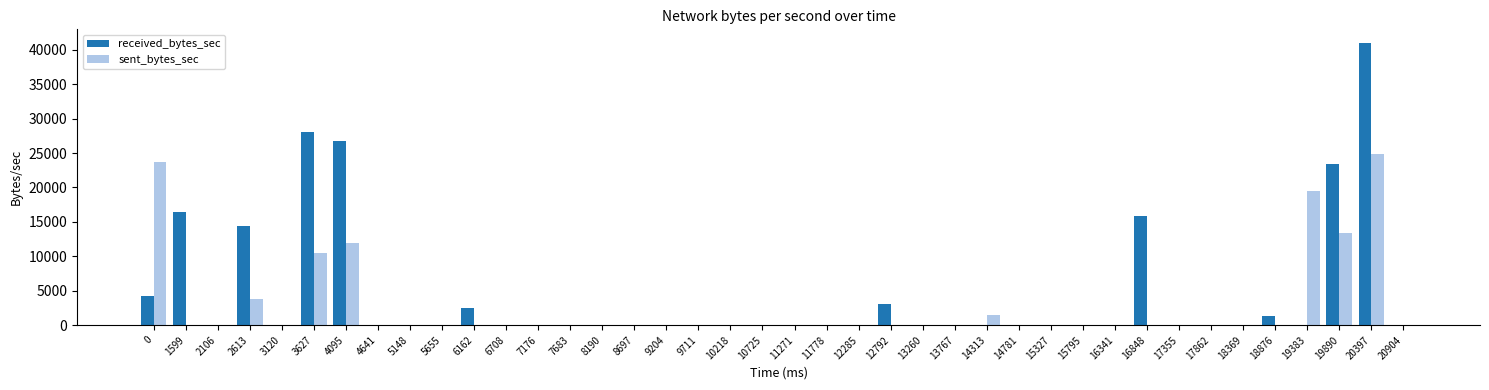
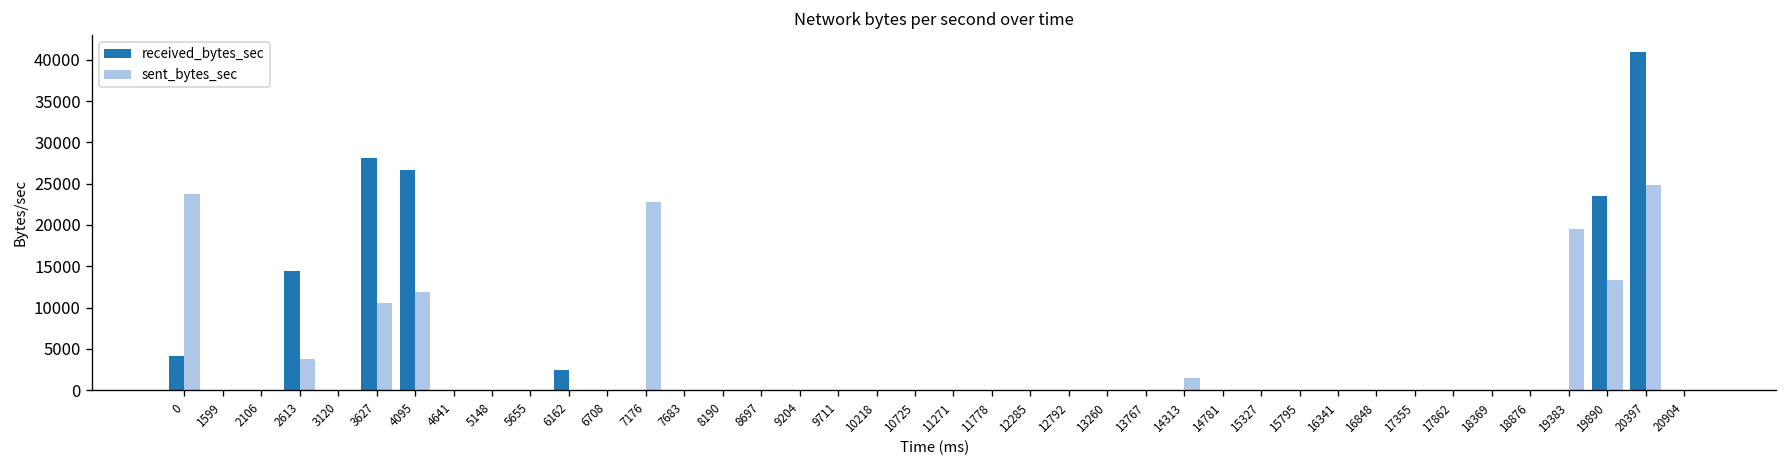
  {
    "received_bytes_sec": {
      "0": 4000,
-     "1599": 16000,
+     "1599": 0,
      "2106": 0,
      "2613": 14000,
      "3120": 0,
      "3627": 28000,
      "4095": 27000,
      "4641": 0,
      "5148": 0,
      "5655": 0,
      "6162": 3000,
      "6708": 0,
      "7176": 0,
      "7683": 0,
      "8190": 0,
      "8697": 0,
      "9204": 0,
      "9711": 0,
      "10218": 0,
      "10725": 0,
      "11271": 0,
      "11778": 0,
      "12285": 0,
-     "12792": 3000,
+     "12792": 0,
      "13260": 0,
      "13767": 0,
      "14313": 0,
      "14781": 0,
      "15327": 0,
      "15795": 0,
      "16341": 0,
-     "16848": 16000,
+     "16848": 0,
      "17355": 0,
      "17862": 0,
      "18369": 0,
-     "18876": 1000,
+     "18876": 0,
      "19383": 0,
      "19890": 23000,
      "20397": 41000,
      "20904": 0
    },
    "sent_bytes_sec": {
      "0": 24000,
      "1599": 0,
      "2106": 0,
      "2613": 4000,
      "3120": 0,
      "3627": 11000,
      "4095": 12000,
      "4641": 0,
      "5148": 0,
      "5655": 0,
      "6162": 0,
      "6708": 0,
-     "7176": 0,
+     "7176": 23000,
      "7683": 0,
      "8190": 0,
      "8697": 0,
      "9204": 0,
      "9711": 0,
      "10218": 0,
      "10725": 0,
      "11271": 0,
      "11778": 0,
      "12285": 0,
      "12792": 0,
      "13260": 0,
      "13767": 0,
      "14313": 1000,
      "14781": 0,
      "15327": 0,
      "15795": 0,
      "16341": 0,
      "16848": 0,
      "17355": 0,
      "17862": 0,
      "18369": 0,
      "18876": 0,
      "19383": 19000,
      "19890": 13000,
      "20397": 25000,
      "20904": 0
    }
  }
